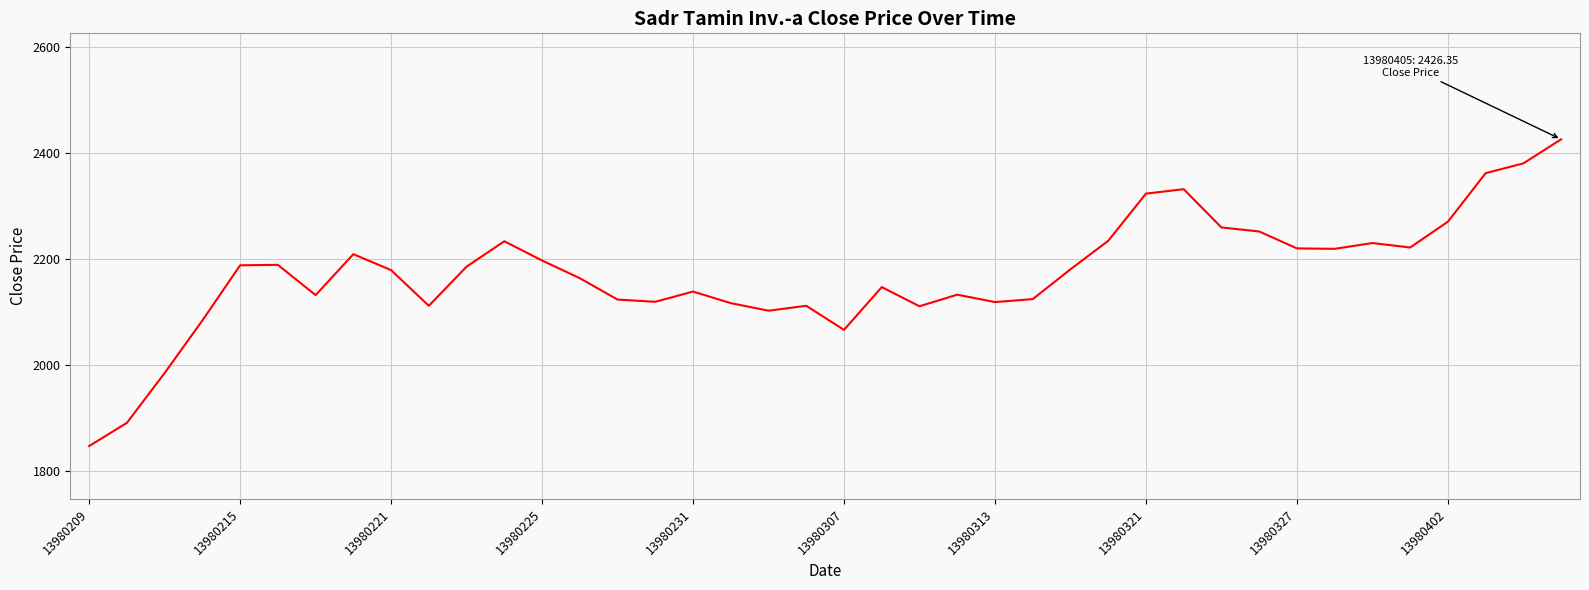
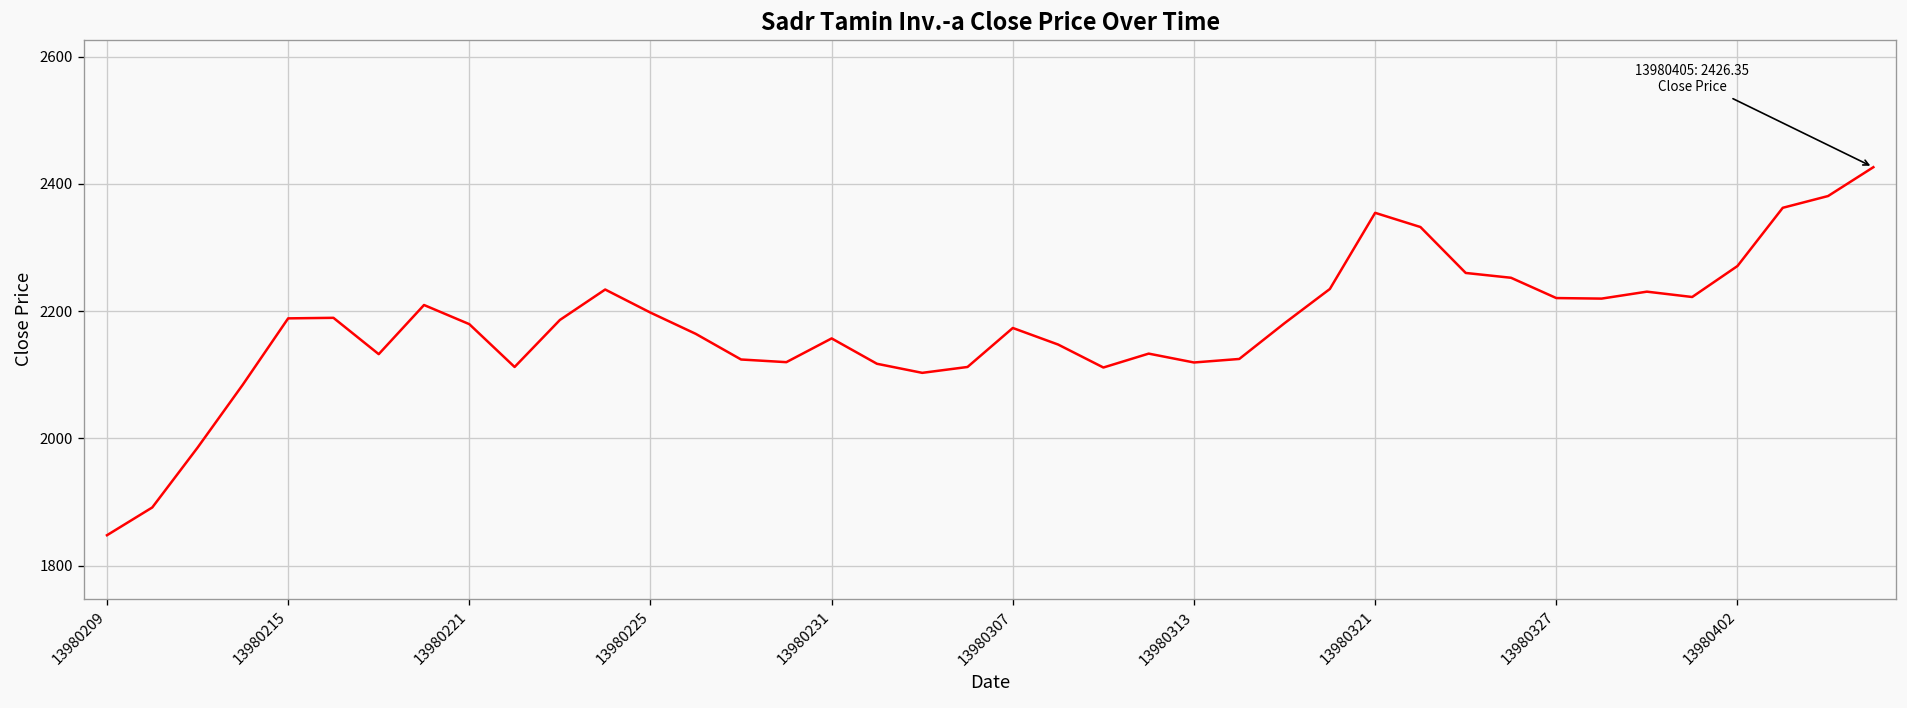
  {
    "13980209": 1850,
    "13980215": 2190,
    "13980221": 2180,
    "13980225": 2200,
-   "13980231": 2140,
-   "13980307": 2070,
+   "13980231": 2160,
+   "13980307": 2170,
    "13980313": 2120,
-   "13980321": 2320,
+   "13980321": 2350,
    "13980327": 2220,
    "13980402": 2270
  }
